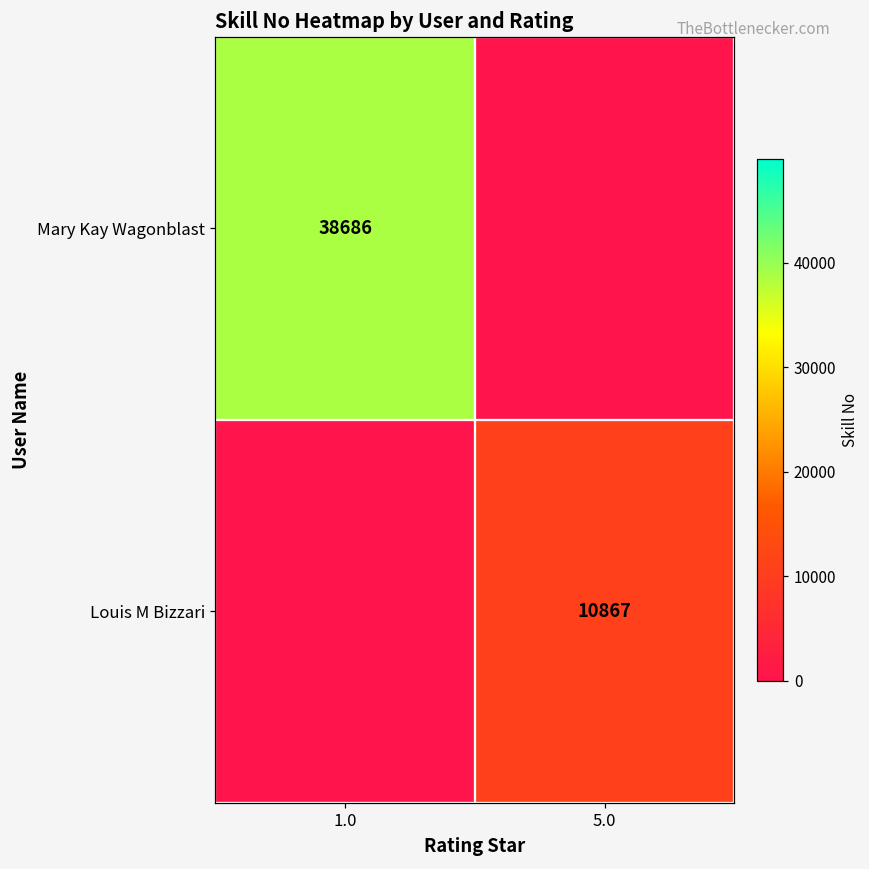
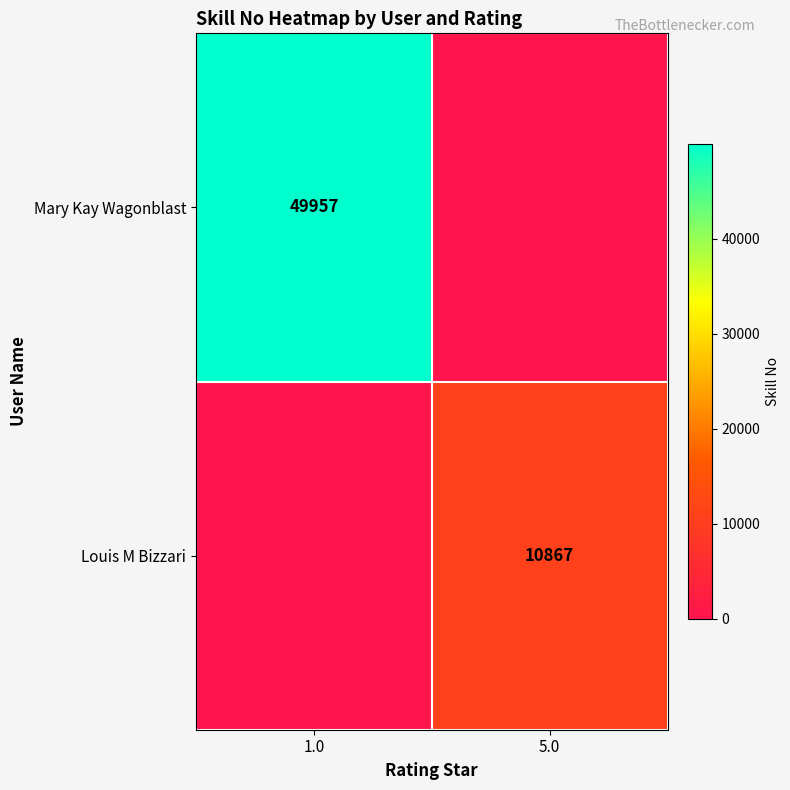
  {
    "Mary Kay Wagonblast": {
-     "1.0": 38686
+     "1.0": 49957
    },
    "Louis M Bizzari": {
      "5.0": 10867
    }
  }
